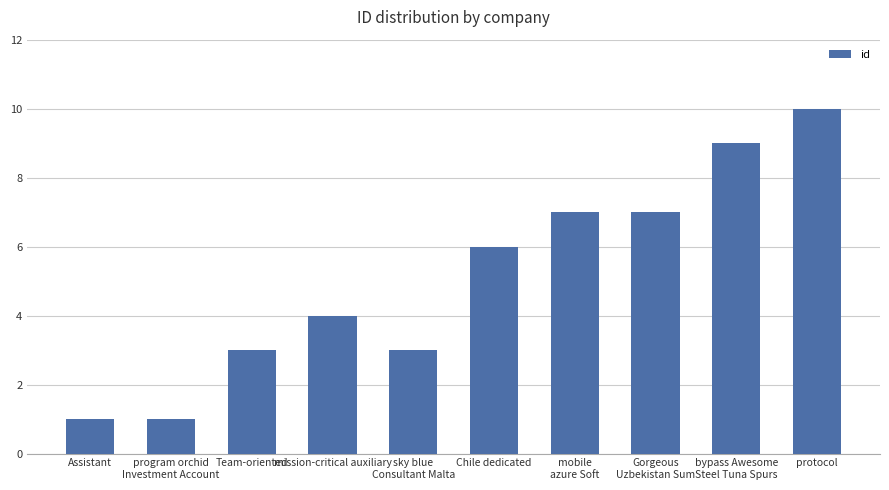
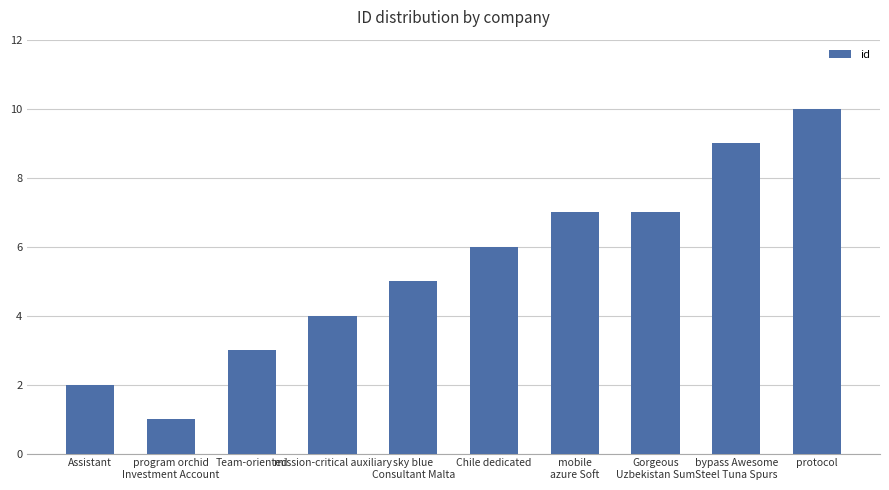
  {
-   "Assistant": 1,
+   "Assistant": 2,
    "program orchid Investment Account": 1,
-   "sky blue Consultant Malta": 3,
+   "sky blue Consultant Malta": 5,
    "Chile dedicated": 6,
    "mobile azure Soft": 7,
    "Gorgeous Uzbekistan Sum": 7,
    "bypass Awesome Steel Tuna Spurs": 9,
    "protocol": 10
  }
